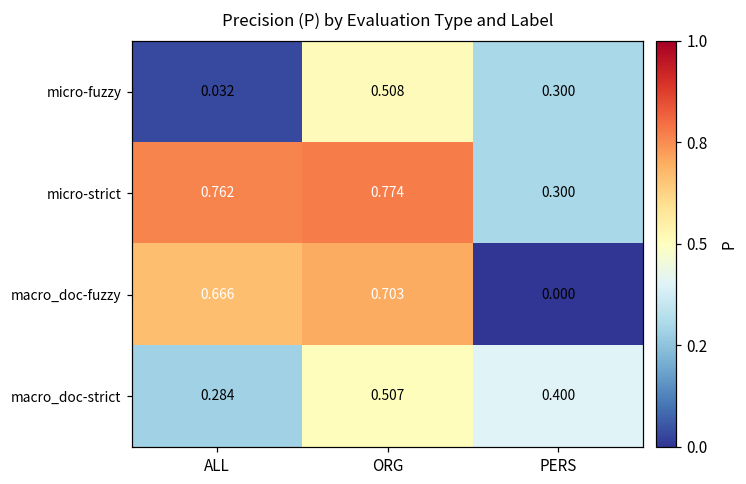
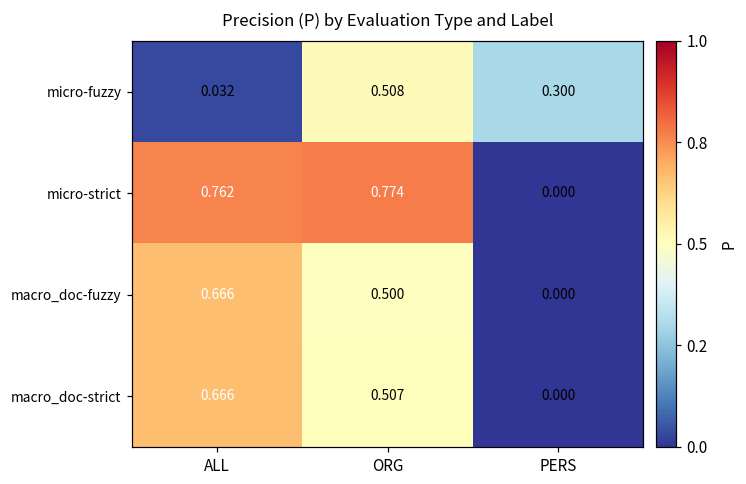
  {
    "micro-fuzzy": {
      "ALL": 0.032,
      "ORG": 0.508,
      "PERS": 0.300
    },
    "micro-strict": {
      "ALL": 0.762,
      "ORG": 0.774,
-     "PERS": 0.300
+     "PERS": 0.000
    },
    "macro_doc-fuzzy": {
      "ALL": 0.666,
-     "ORG": 0.703,
+     "ORG": 0.500,
      "PERS": 0.000
    },
    "macro_doc-strict": {
-     "ALL": 0.284,
+     "ALL": 0.666,
      "ORG": 0.507,
-     "PERS": 0.400
+     "PERS": 0.000
    }
  }
